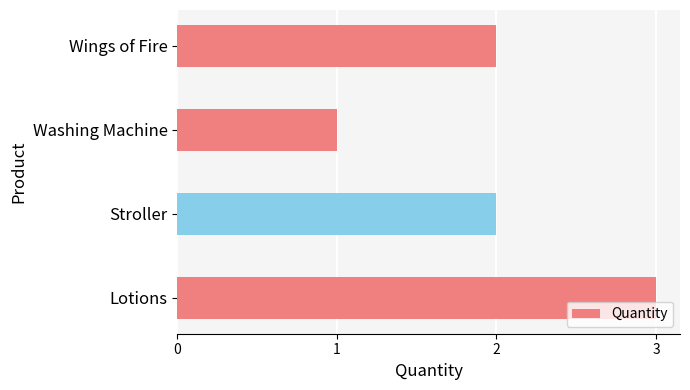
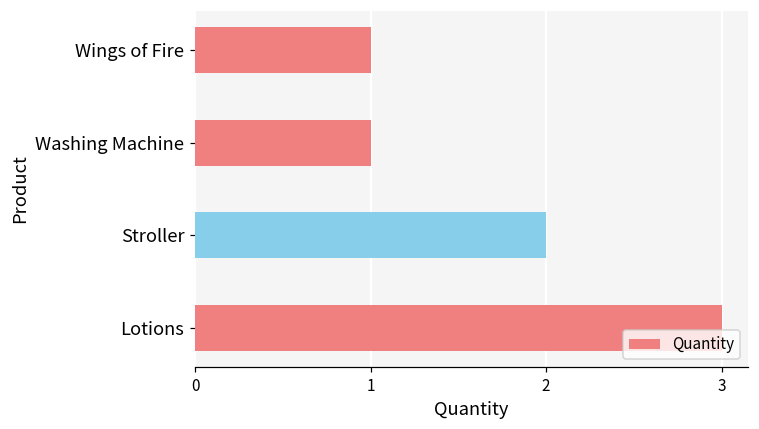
  {
-   "Wings of Fire": 2,
+   "Wings of Fire": 1,
    "Washing Machine": 1,
    "Stroller": 2,
    "Lotions": 3
  }
